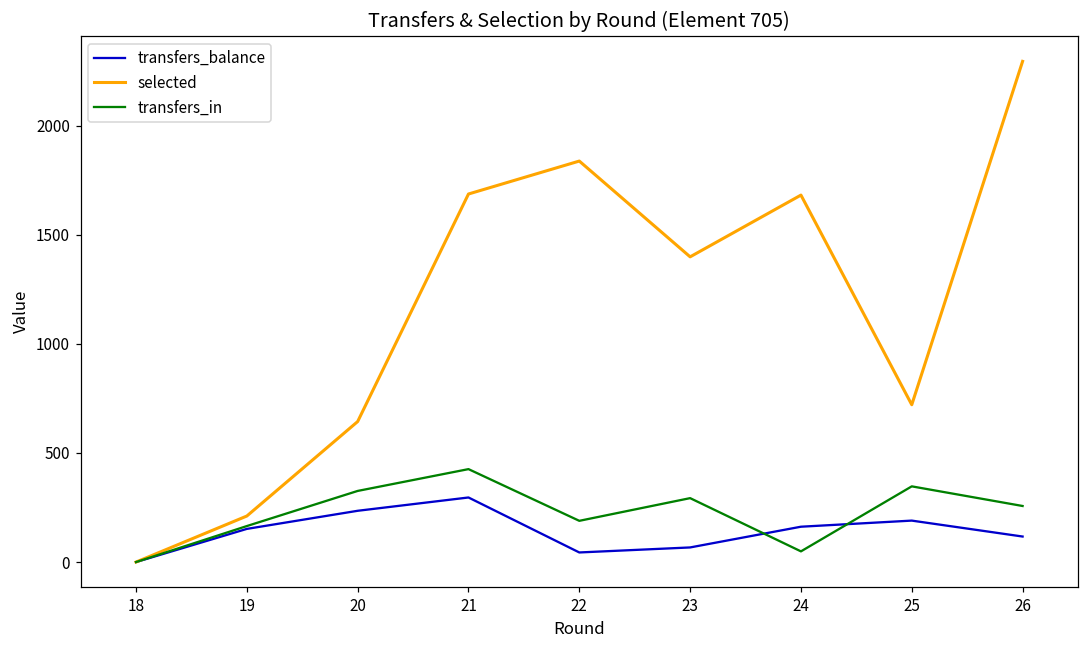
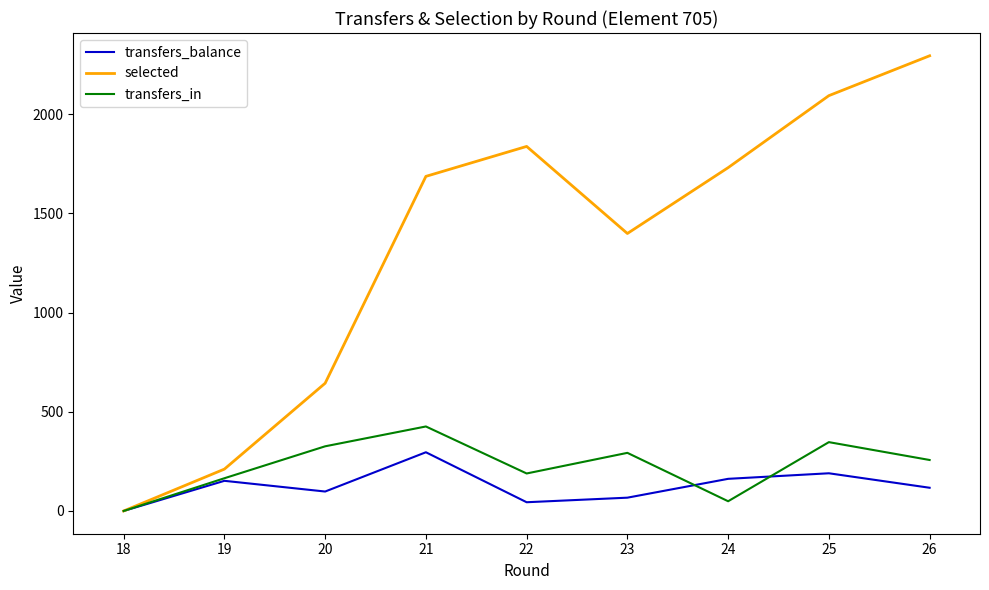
  {
    "transfers_balance": {
      "19": 150,
-     "20": 240,
+     "20": 100,
      "21": 300,
      "22": 40,
      "23": 70,
      "24": 160,
      "25": 190,
      "26": 120
    },
    "selected": {
      "19": 210,
      "20": 640,
      "21": 1690,
      "22": 1840,
      "23": 1400,
-     "24": 1680,
-     "25": 720,
+     "24": 1730,
+     "25": 2090,
      "26": 2300
    },
    "transfers_in": {
      "19": 170,
      "20": 330,
      "21": 430,
      "22": 190,
      "23": 290,
      "24": 50,
      "25": 350,
      "26": 260
    }
  }
